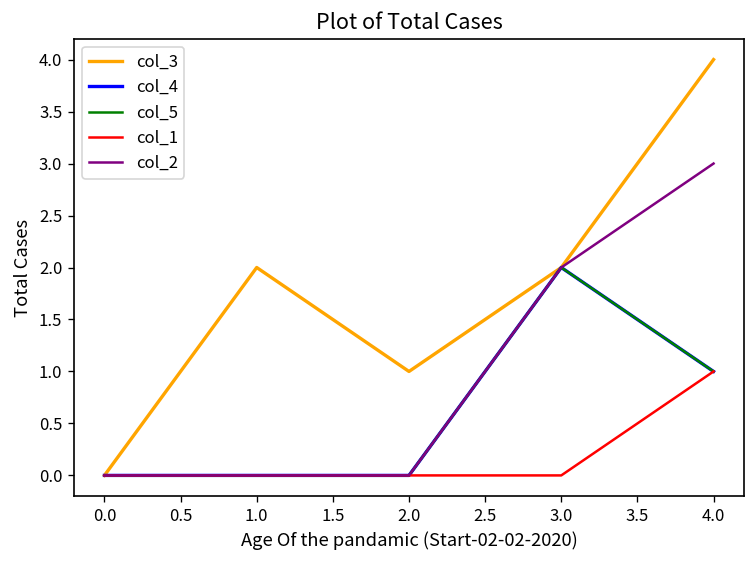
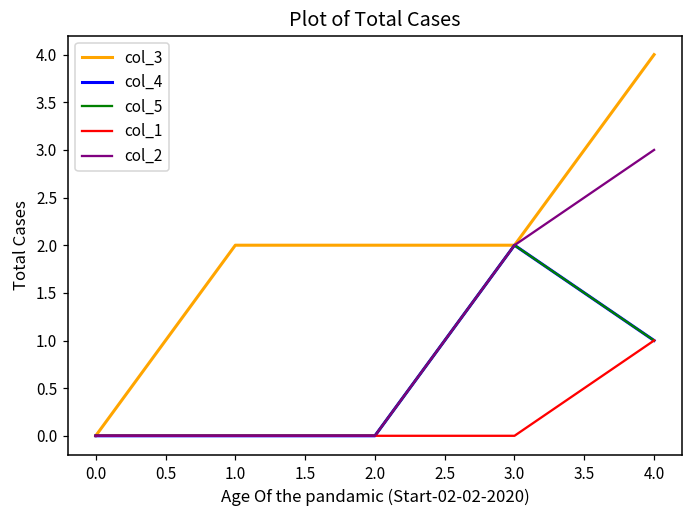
  {
    "col_3": {
      "1.0": 2,
-     "2.0": 1,
+     "2.0": 2,
      "4.0": 4
    },
    "col_1": {
      "3.0": 0
    },
    "col_2": {
      "4.0": 3
    }
  }
